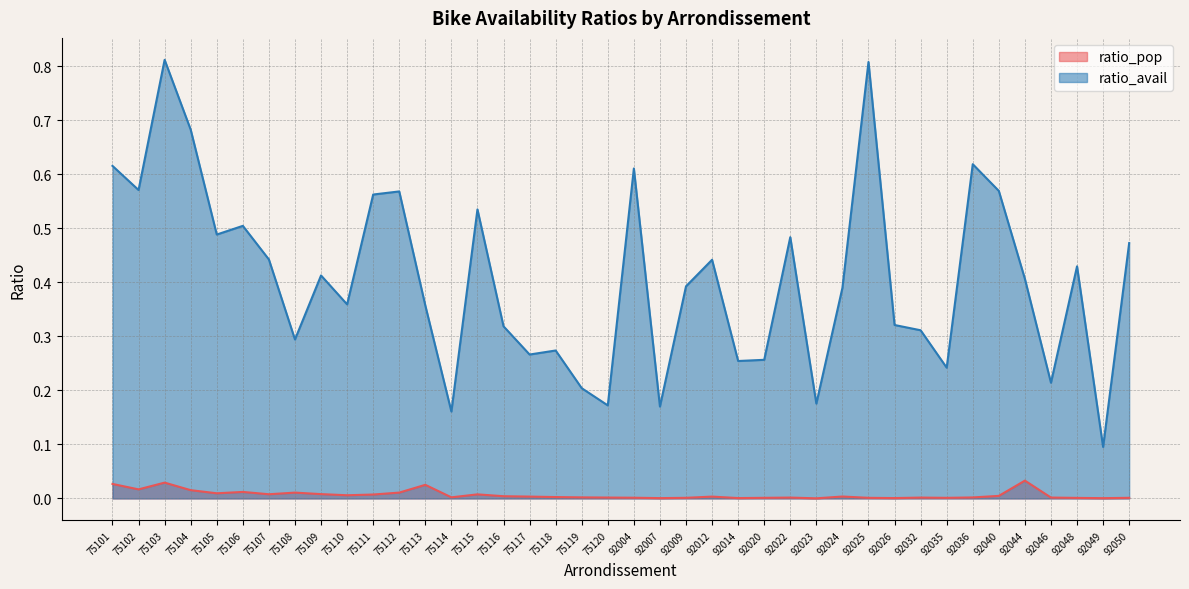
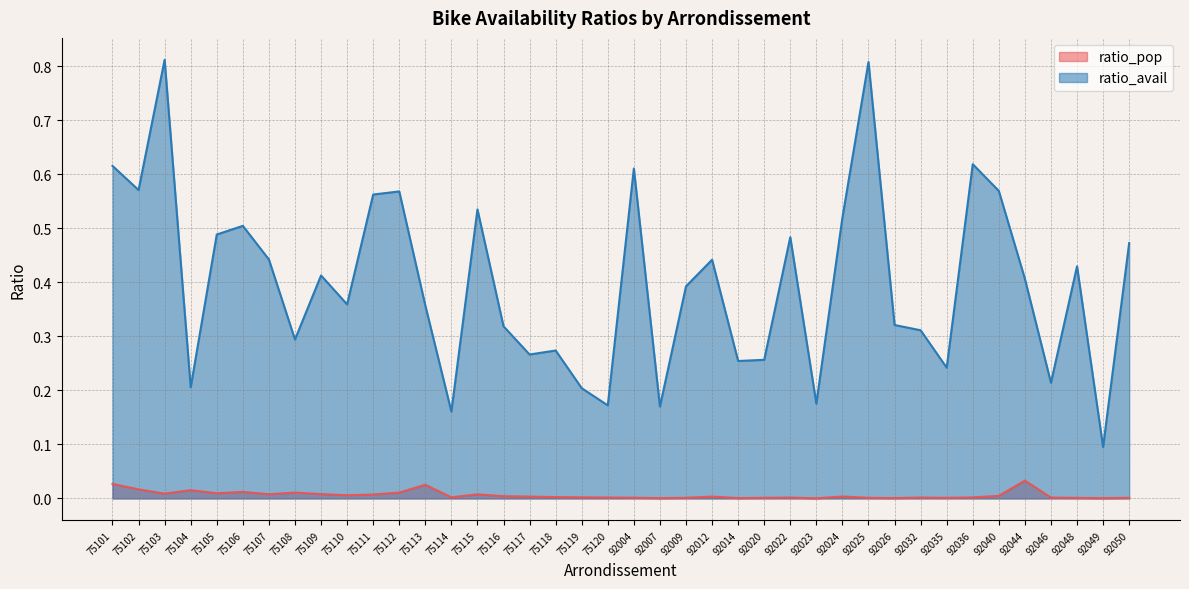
  {
    "ratio_pop": {
      "75101": 0.03,
      "75102": 0.02,
-     "75103": 0.03,
+     "75103": 0.01,
      "75104": 0.02,
      "75105": 0.01,
      "75106": 0.01,
      "75107": 0.01,
      "75108": 0.01,
      "75109": 0.01,
      "75110": 0.01,
      "75111": 0.01,
      "75112": 0.01,
      "75113": 0.03,
      "75114": 0.00,
      "75115": 0.01,
      "75116": 0.00,
      "75117": 0.00,
      "75118": 0.00,
      "75119": 0.00,
      "75120": 0.00,
      "92004": 0.00,
      "92007": 0.00,
      "92009": 0.00,
      "92012": 0.00,
      "92014": 0.00,
      "92020": 0.00,
      "92022": 0.00,
      "92023": 0.00,
      "92024": 0.00,
      "92025": 0.00,
      "92026": 0.00,
      "92032": 0.00,
      "92035": 0.00,
      "92036": 0.00,
      "92040": 0.00,
      "92044": 0.03,
      "92046": 0.00,
      "92048": 0.00,
      "92049": 0.00,
      "92050": 0.00
    },
    "ratio_avail": {
      "75101": 0.62,
      "75102": 0.57,
      "75103": 0.81,
-     "75104": 0.68,
+     "75104": 0.21,
      "75105": 0.49,
      "75106": 0.50,
      "75107": 0.44,
      "75108": 0.29,
      "75109": 0.41,
      "75110": 0.36,
      "75111": 0.56,
      "75112": 0.57,
      "75113": 0.36,
      "75114": 0.16,
      "75115": 0.54,
      "75116": 0.32,
      "75117": 0.27,
      "75118": 0.27,
      "75119": 0.20,
      "75120": 0.17,
      "92004": 0.61,
      "92007": 0.17,
      "92009": 0.39,
      "92012": 0.44,
      "92014": 0.25,
      "92020": 0.26,
      "92022": 0.48,
      "92023": 0.18,
-     "92024": 0.39,
+     "92024": 0.52,
      "92025": 0.81,
      "92026": 0.32,
      "92032": 0.31,
      "92035": 0.24,
      "92036": 0.62,
      "92040": 0.57,
      "92044": 0.41,
      "92046": 0.21,
      "92048": 0.43,
      "92049": 0.10,
      "92050": 0.47
    }
  }
